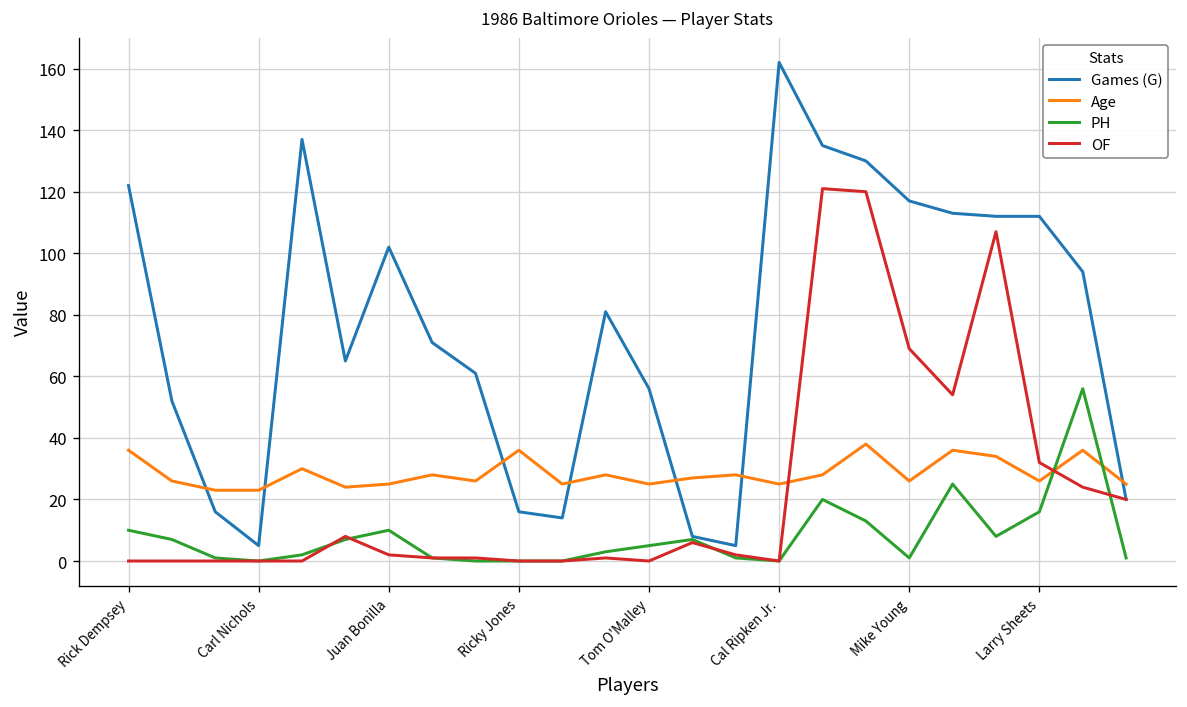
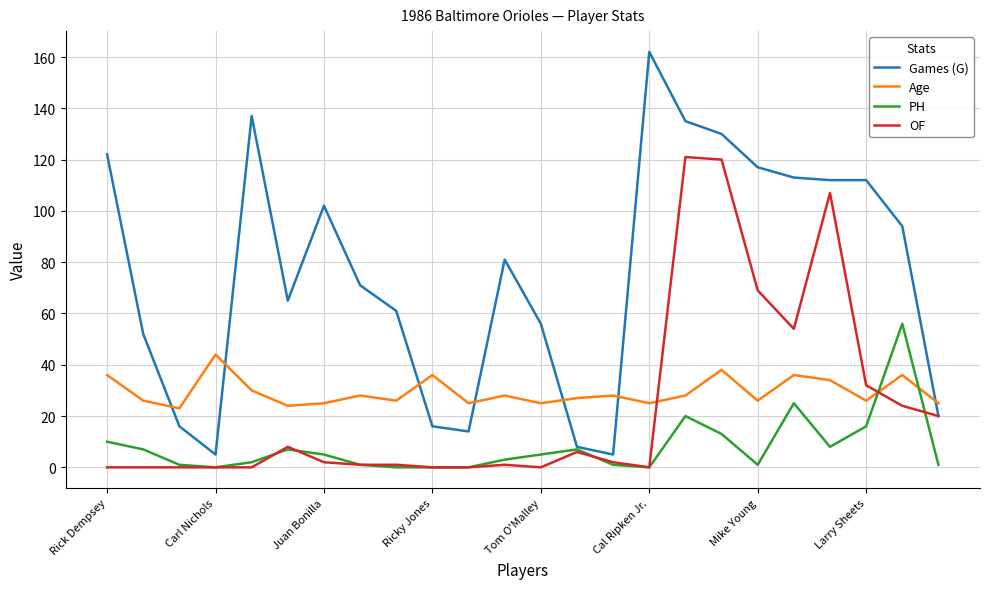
  {
    "Games (G)": {
      "Rick Dempsey": 122,
      "Carl Nichols": 5,
      "Juan Bonilla": 102,
      "Ricky Jones": 16,
      "Tom O'Malley": 56,
      "Cal Ripken Jr.": 162,
      "Mike Young": 117,
      "Larry Sheets": 112
    },
    "Age": {
      "Rick Dempsey": 36,
-     "Carl Nichols": 23,
+     "Carl Nichols": 44,
      "Juan Bonilla": 25,
      "Ricky Jones": 36,
      "Tom O'Malley": 25,
      "Cal Ripken Jr.": 25,
      "Mike Young": 26,
      "Larry Sheets": 26
    },
    "PH": {
      "Rick Dempsey": 10,
-     "Juan Bonilla": 10,
+     "Juan Bonilla": 5,
      "Tom O'Malley": 5,
      "Mike Young": 1,
      "Larry Sheets": 16
    },
    "OF": {
      "Rick Dempsey": 0,
      "Juan Bonilla": 2,
      "Tom O'Malley": 0,
      "Mike Young": 69,
      "Larry Sheets": 32
    }
  }
